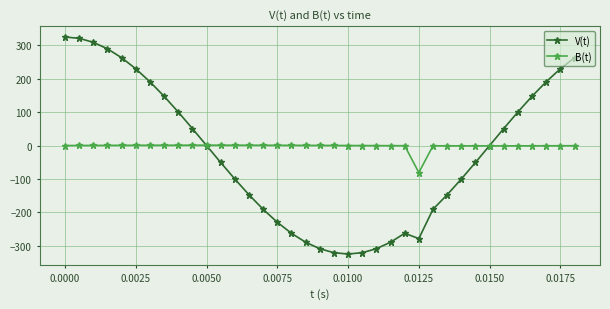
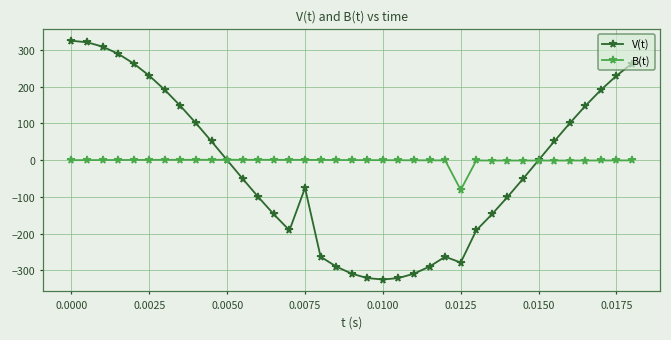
  {
    "V(t)": {
      "0.0000": 330,
      "0.0025": 230,
-     "0.0075": -230,
+     "0.0075": -80,
      "0.0100": -330,
      "0.0125": -280,
      "0.0175": 230
    },
    "B(t)": {
      "0.0000": 0,
      "0.0025": 0,
      "0.0075": 0,
      "0.0100": 0,
      "0.0125": -80,
      "0.0175": 0
    }
  }
